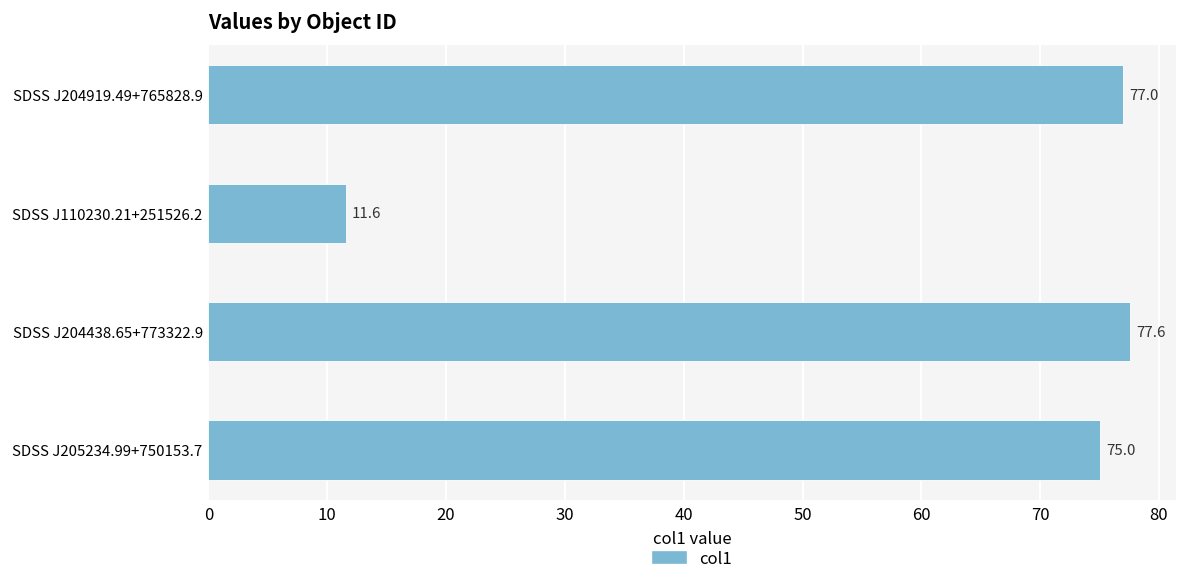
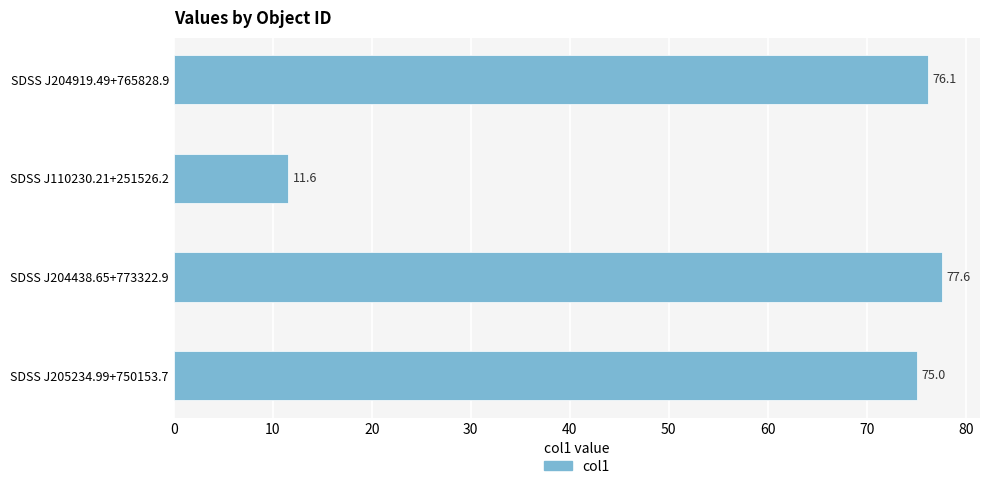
  {
-   "SDSS J204919.49+765828.9": 77.0,
+   "SDSS J204919.49+765828.9": 76.1,
    "SDSS J110230.21+251526.2": 11.6,
    "SDSS J204438.65+773322.9": 77.6,
    "SDSS J205234.99+750153.7": 75.0
  }
